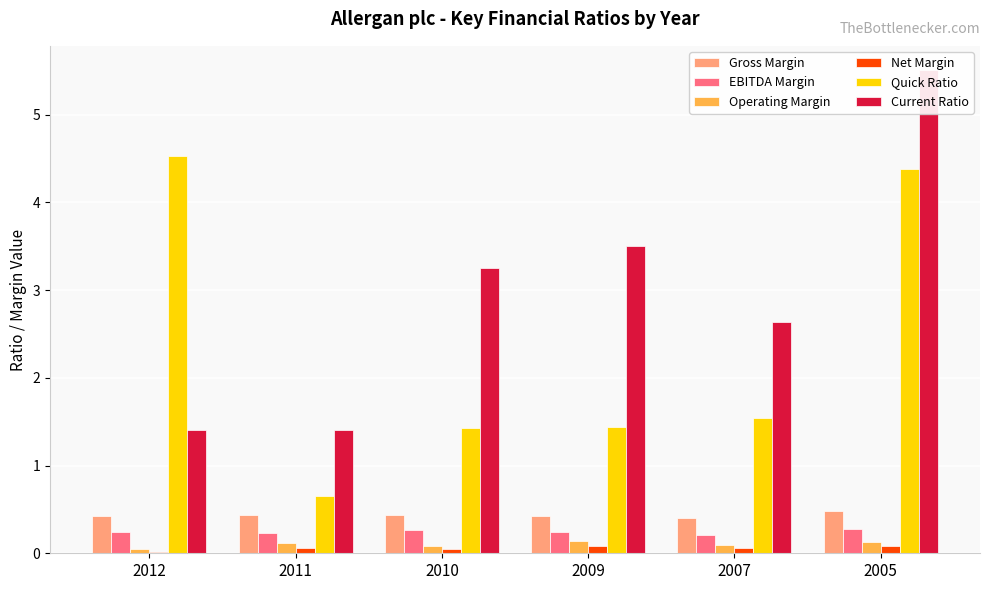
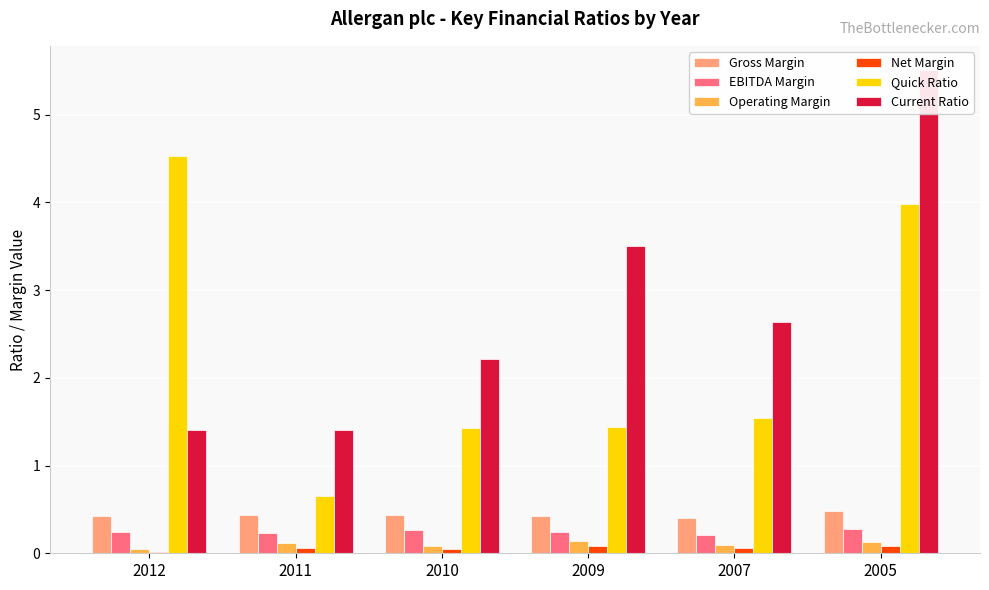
  {
    "Net Margin": {
      "2011": 0.1,
      "2010": 0.1,
      "2009": 0.1,
      "2007": 0.1,
      "2005": 0.1
    },
    "Quick Ratio": {
      "2012": 4.5,
      "2011": 0.7,
      "2010": 1.4,
      "2009": 1.4,
      "2007": 1.5,
-     "2005": 4.4
+     "2005": 4.0
    },
    "Current Ratio": {
      "2012": 1.4,
      "2011": 1.4,
-     "2010": 3.3,
+     "2010": 2.2,
      "2009": 3.5,
      "2007": 2.6
    }
  }
